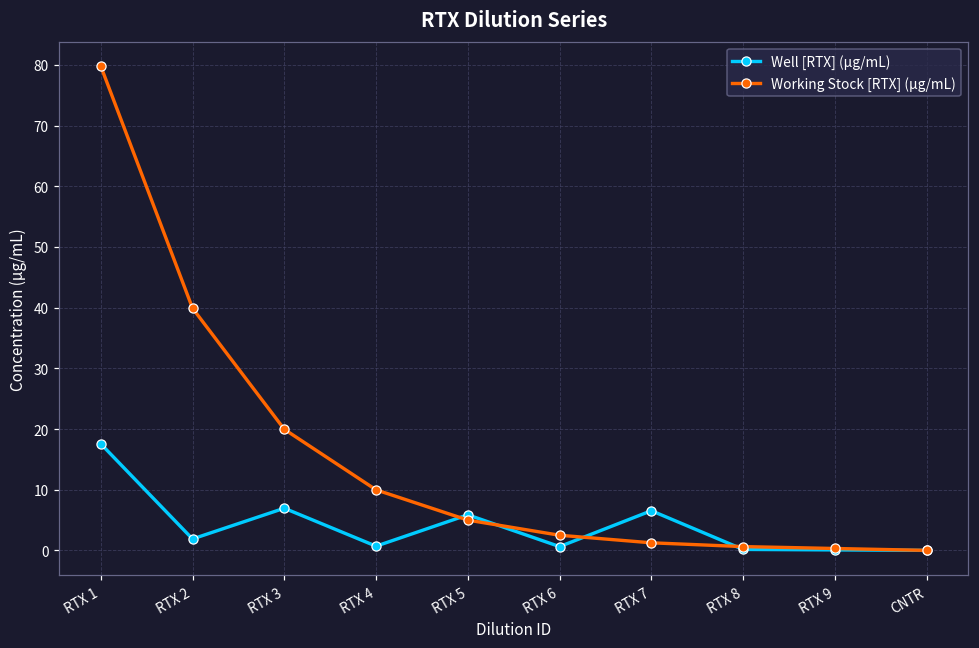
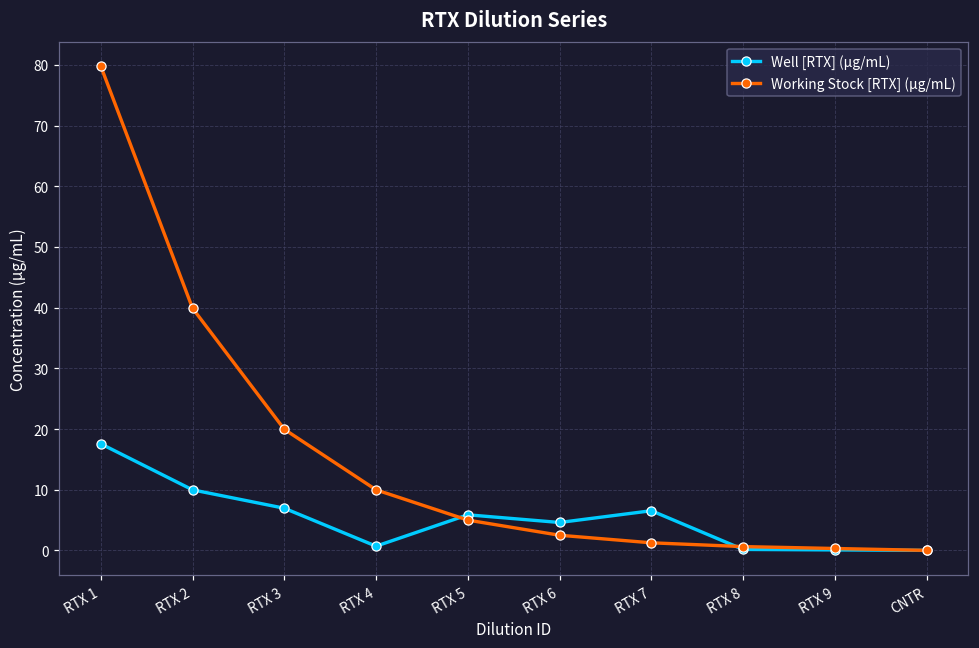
  {
    "Well [RTX] (µg/mL)": {
      "RTX 1": 18,
-     "RTX 2": 2,
+     "RTX 2": 10,
      "RTX 3": 7,
      "RTX 4": 1,
      "RTX 5": 6,
-     "RTX 6": 1,
+     "RTX 6": 5,
      "RTX 7": 7,
      "RTX 8": 0
    },
    "Working Stock [RTX] (µg/mL)": {
      "RTX 1": 80,
      "RTX 2": 40,
      "RTX 3": 20,
      "RTX 4": 10,
      "RTX 5": 5,
      "RTX 6": 2,
      "RTX 7": 1,
      "RTX 8": 1
    }
  }
